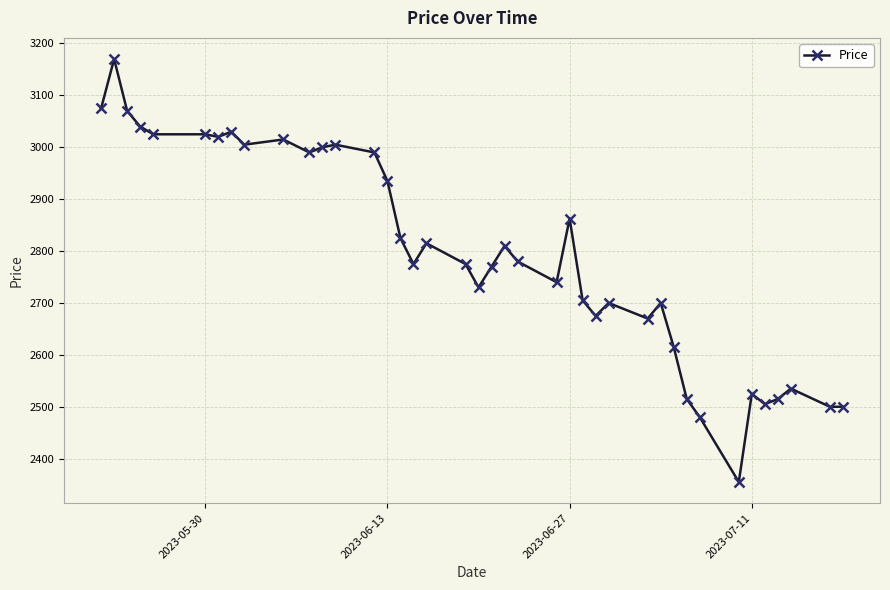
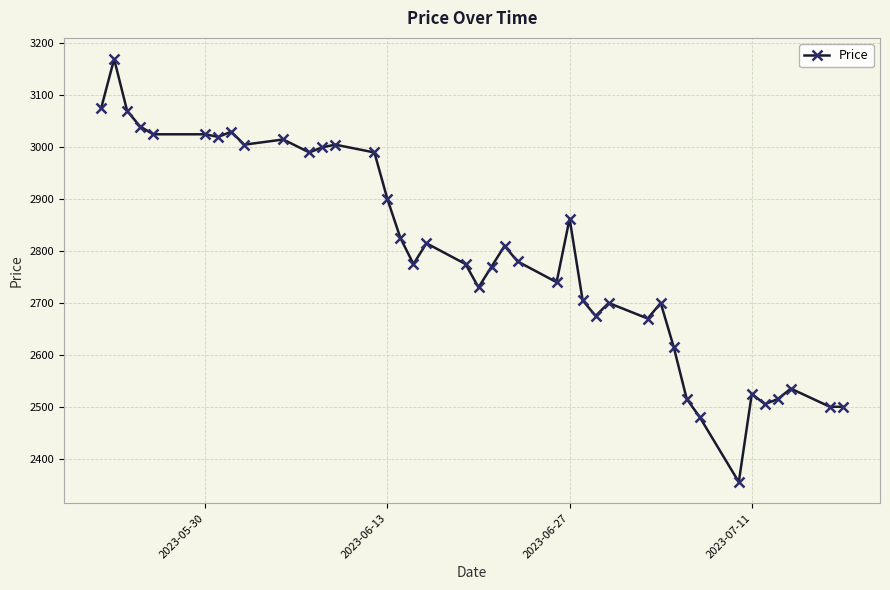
  {
    "2023-05-30": 3030,
-   "2023-06-13": 2940,
+   "2023-06-13": 2900,
    "2023-06-27": 2860,
    "2023-07-11": 2530
  }
